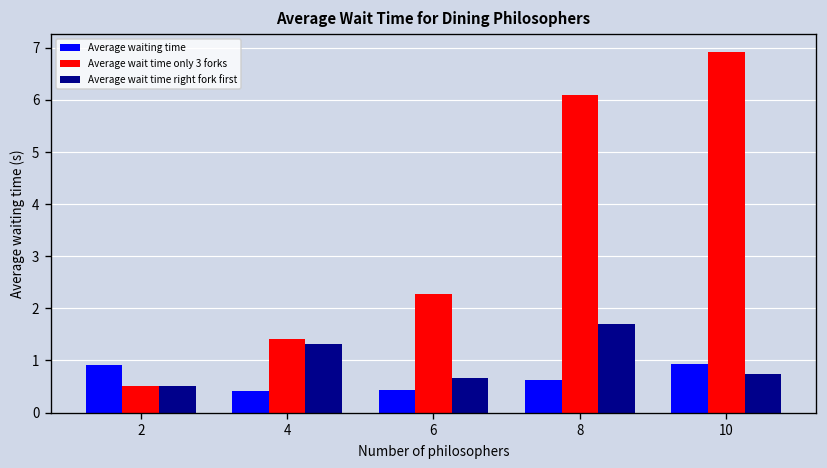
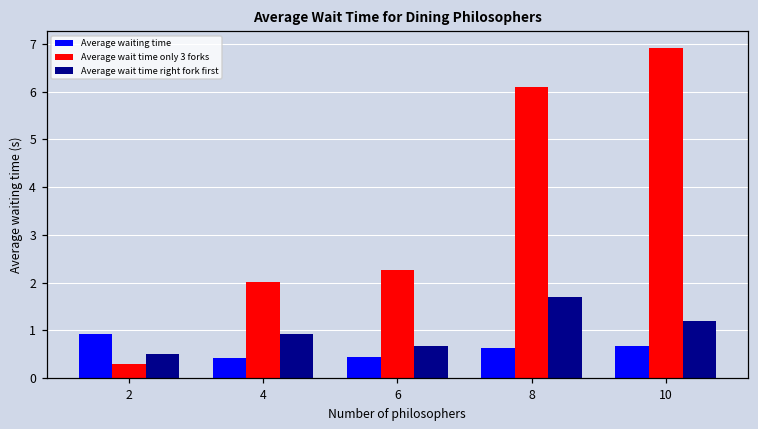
  {
    "Average waiting time": {
      "2": 0.9,
      "4": 0.4,
      "6": 0.4,
      "8": 0.6,
-     "10": 0.9
+     "10": 0.7
    },
    "Average wait time only 3 forks": {
-     "2": 0.5,
-     "4": 1.4,
+     "2": 0.3,
+     "4": 2.0,
      "6": 2.3,
      "8": 6.1,
      "10": 6.9
    },
    "Average wait time right fork first": {
      "2": 0.5,
-     "4": 1.3,
+     "4": 0.9,
      "6": 0.7,
      "8": 1.7,
-     "10": 0.7
+     "10": 1.2
    }
  }
